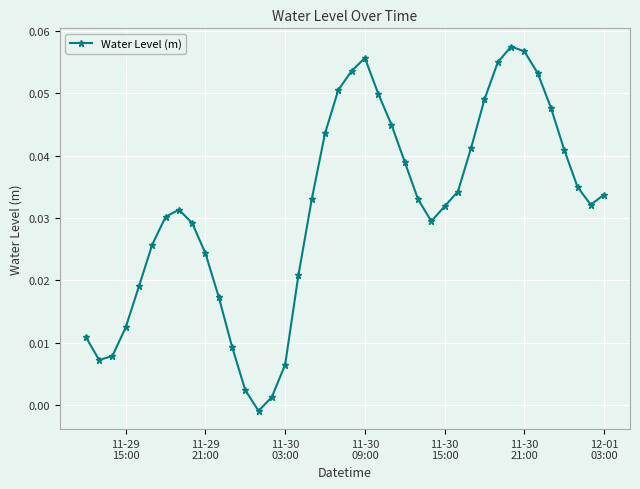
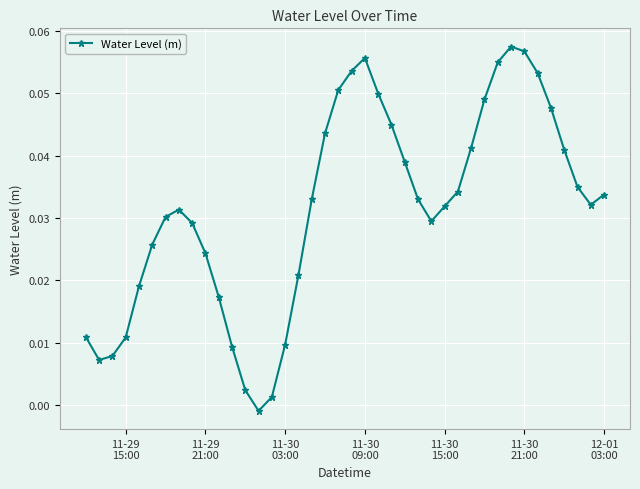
  {
-   "11-29 15:00": 0.012,
+   "11-29 15:00": 0.011,
    "11-29 21:00": 0.024,
-   "11-30 03:00": 0.007,
+   "11-30 03:00": 0.010,
    "11-30 09:00": 0.056,
    "11-30 15:00": 0.032,
    "11-30 21:00": 0.057,
    "12-01 03:00": 0.034
  }
